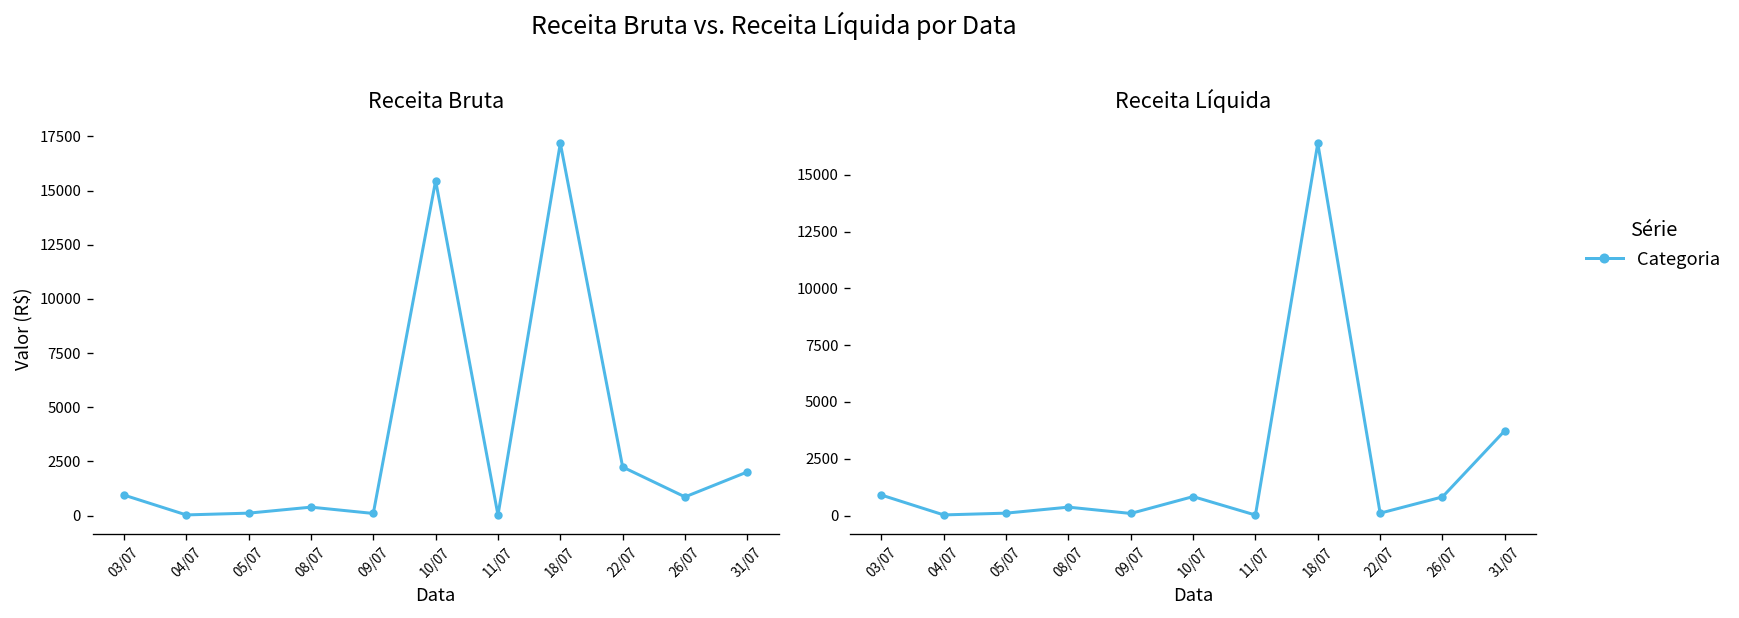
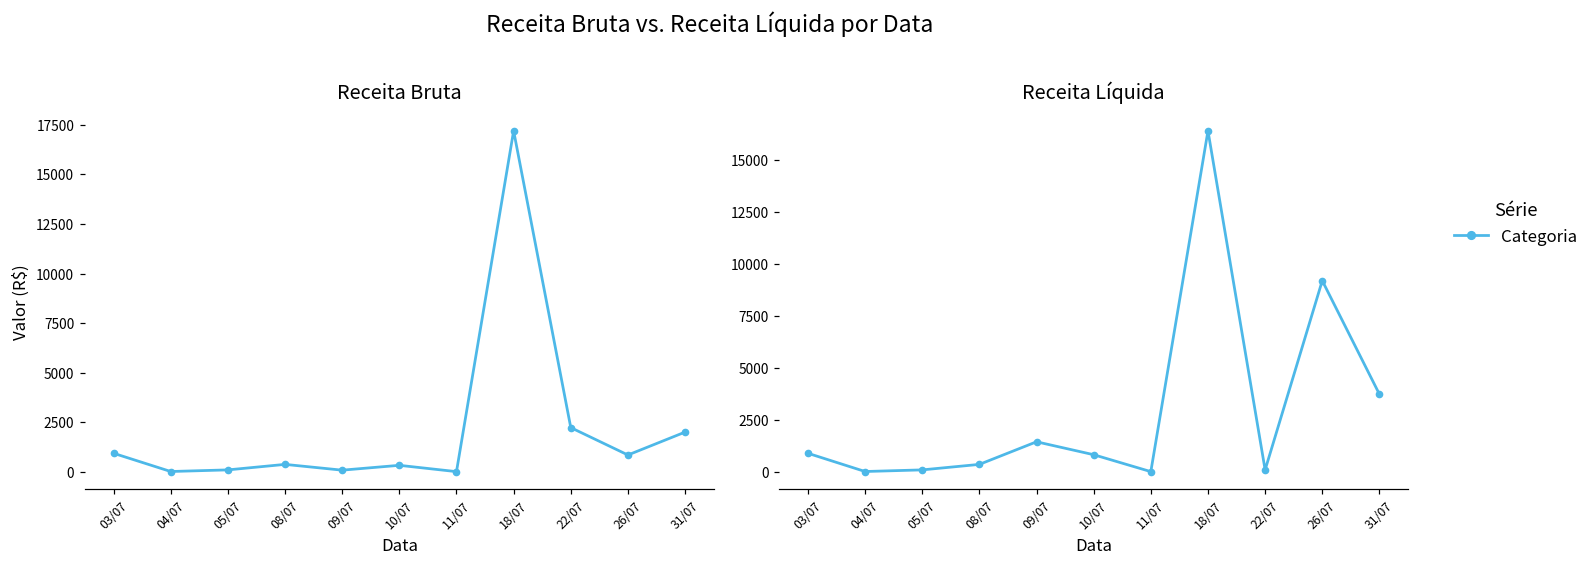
  {
    "Receita Bruta": {
      "03/07": 900,
      "04/07": 0,
      "05/07": 100,
      "08/07": 400,
      "09/07": 100,
-     "10/07": 15500,
+     "10/07": 300,
      "11/07": 0,
      "18/07": 17200,
      "22/07": 2200,
      "26/07": 900,
      "31/07": 2000
    },
    "Receita Líquida": {
      "03/07": 900,
      "04/07": 0,
      "05/07": 100,
      "08/07": 400,
-     "09/07": 100,
+     "09/07": 1500,
      "10/07": 800,
      "11/07": 0,
      "18/07": 16400,
      "22/07": 100,
-     "26/07": 800,
+     "26/07": 9200,
      "31/07": 3700
    }
  }
